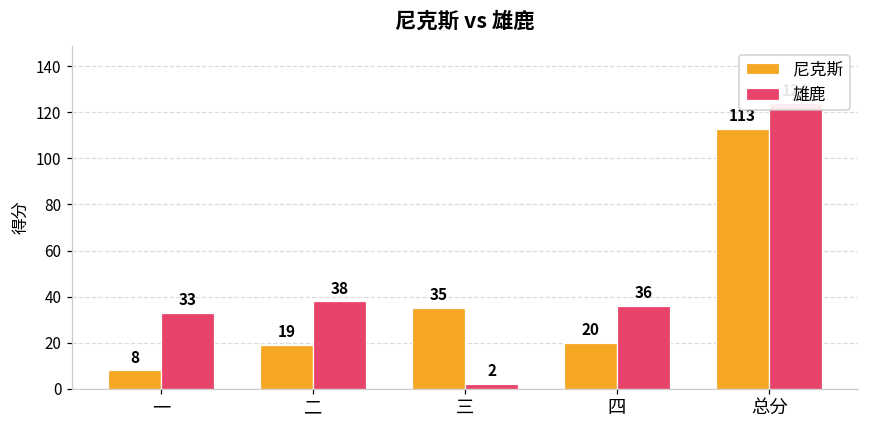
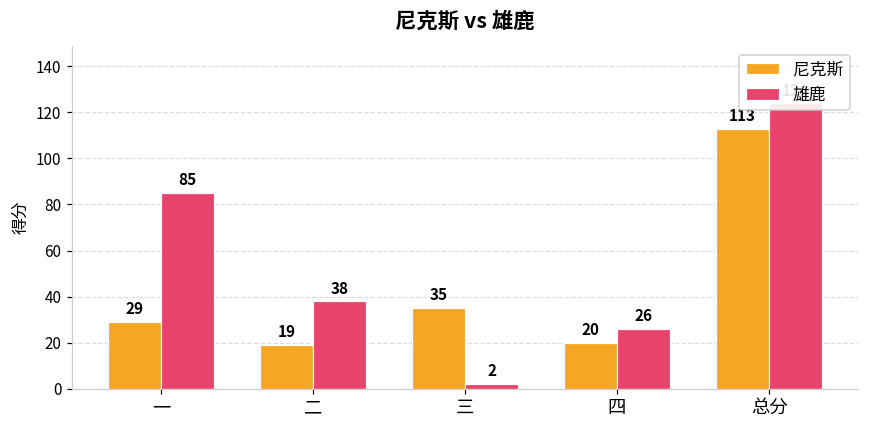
  {
    "尼克斯": {
-     "一": 8,
+     "一": 29,
      "二": 19,
      "三": 35,
      "四": 20
    },
    "雄鹿": {
-     "一": 33,
+     "一": 85,
      "二": 38,
      "三": 2,
-     "四": 36
+     "四": 26
    }
  }
